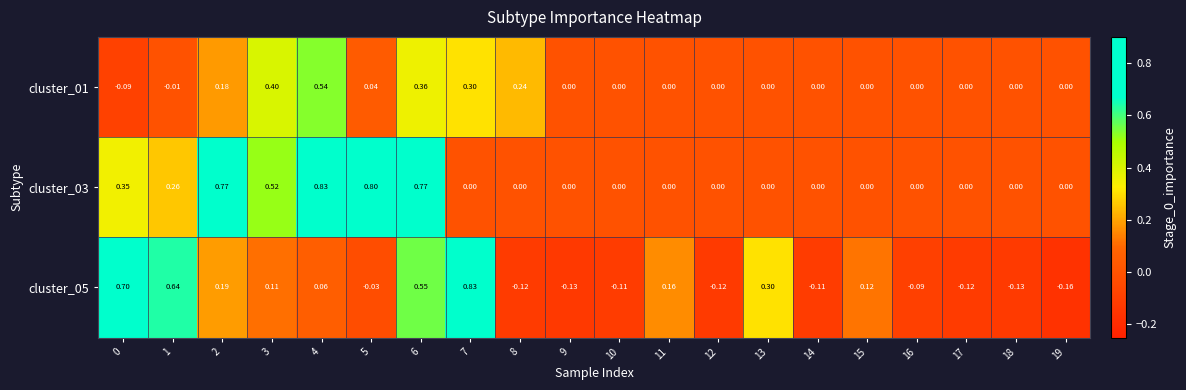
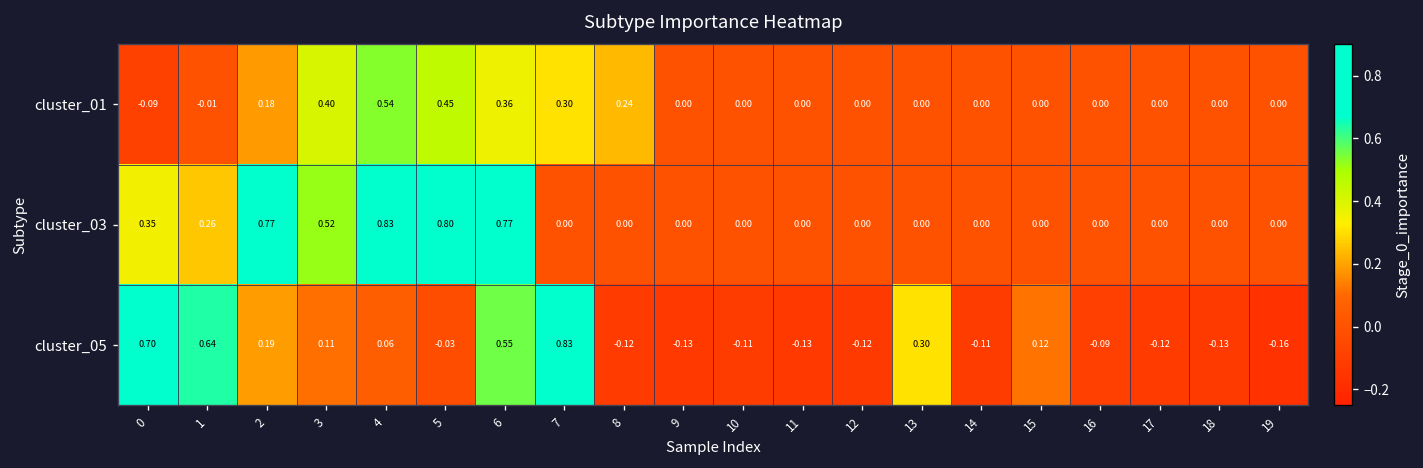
  {
    "cluster_01": {
      "0": -0.09,
      "1": -0.01,
      "2": 0.18,
      "3": 0.40,
      "4": 0.54,
-     "5": 0.04,
+     "5": 0.45,
      "6": 0.36,
      "7": 0.30,
      "8": 0.24,
      "9": 0.00,
      "10": 0.00,
      "11": 0.00,
      "12": 0.00,
      "13": 0.00,
      "14": 0.00,
      "15": 0.00,
      "16": 0.00,
      "17": 0.00,
      "18": 0.00,
      "19": 0.00
    },
    "cluster_03": {
      "0": 0.35,
      "1": 0.26,
      "2": 0.77,
      "3": 0.52,
      "4": 0.83,
      "5": 0.80,
      "6": 0.77,
      "7": 0.00,
      "8": 0.00,
      "9": 0.00,
      "10": 0.00,
      "11": 0.00,
      "12": 0.00,
      "13": 0.00,
      "14": 0.00,
      "15": 0.00,
      "16": 0.00,
      "17": 0.00,
      "18": 0.00,
      "19": 0.00
    },
    "cluster_05": {
      "0": 0.70,
      "1": 0.64,
      "2": 0.19,
      "3": 0.11,
      "4": 0.06,
      "5": -0.03,
      "6": 0.55,
      "7": 0.83,
      "8": -0.12,
      "9": -0.13,
      "10": -0.11,
-     "11": 0.16,
+     "11": -0.13,
      "12": -0.12,
      "13": 0.30,
      "14": -0.11,
      "15": 0.12,
      "16": -0.09,
      "17": -0.12,
      "18": -0.13,
      "19": -0.16
    }
  }
